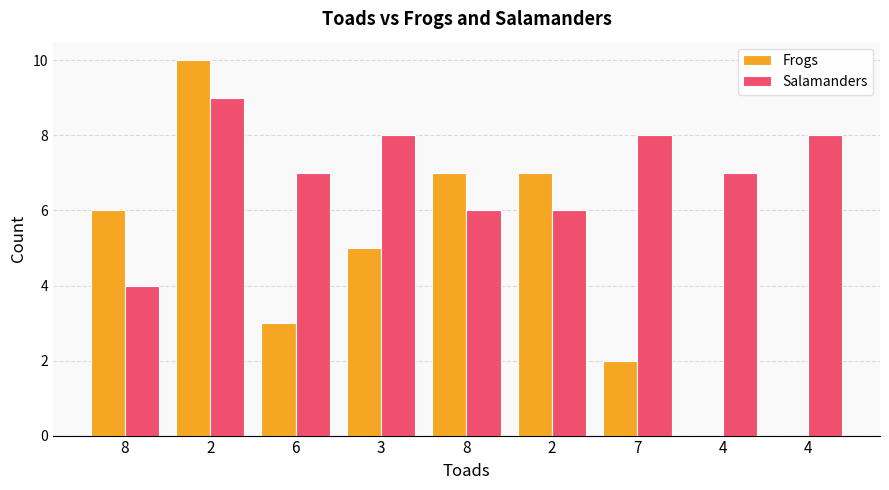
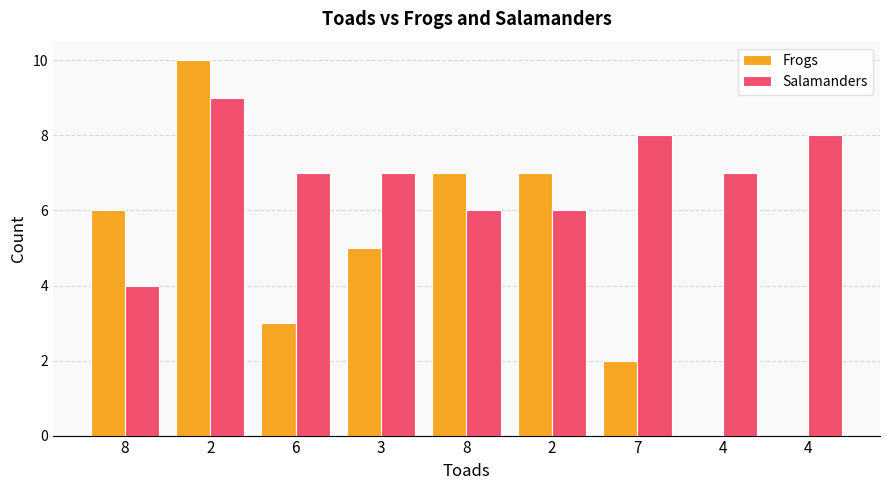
  {
    "Salamanders": {
      "6": 7,
-     "3": 8,
+     "3": 7,
      "7": 8
    }
  }
